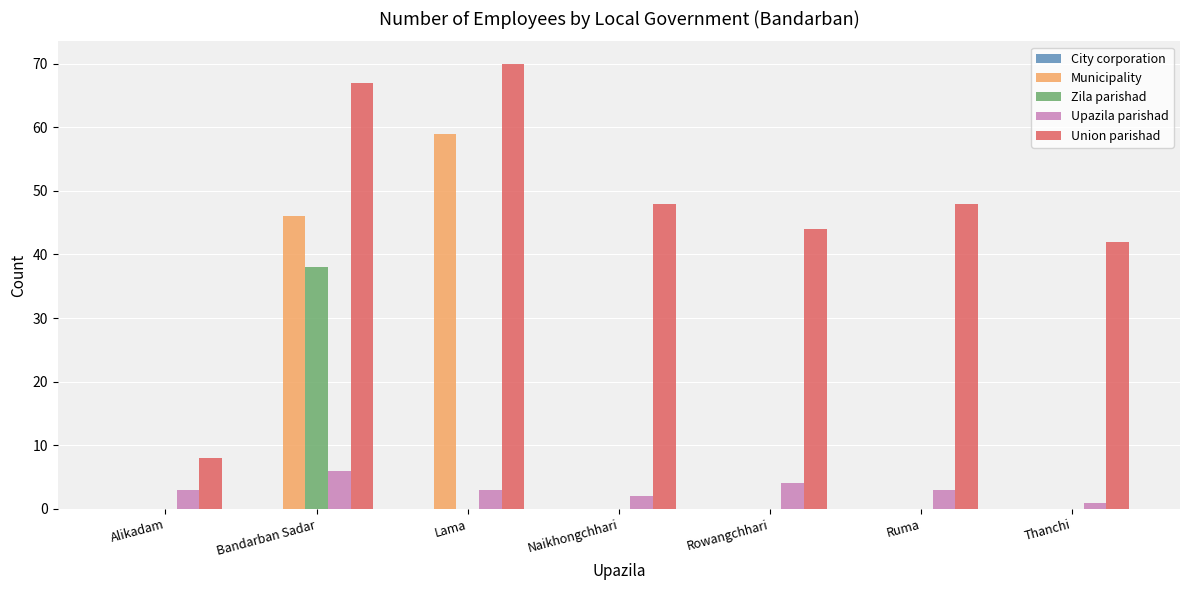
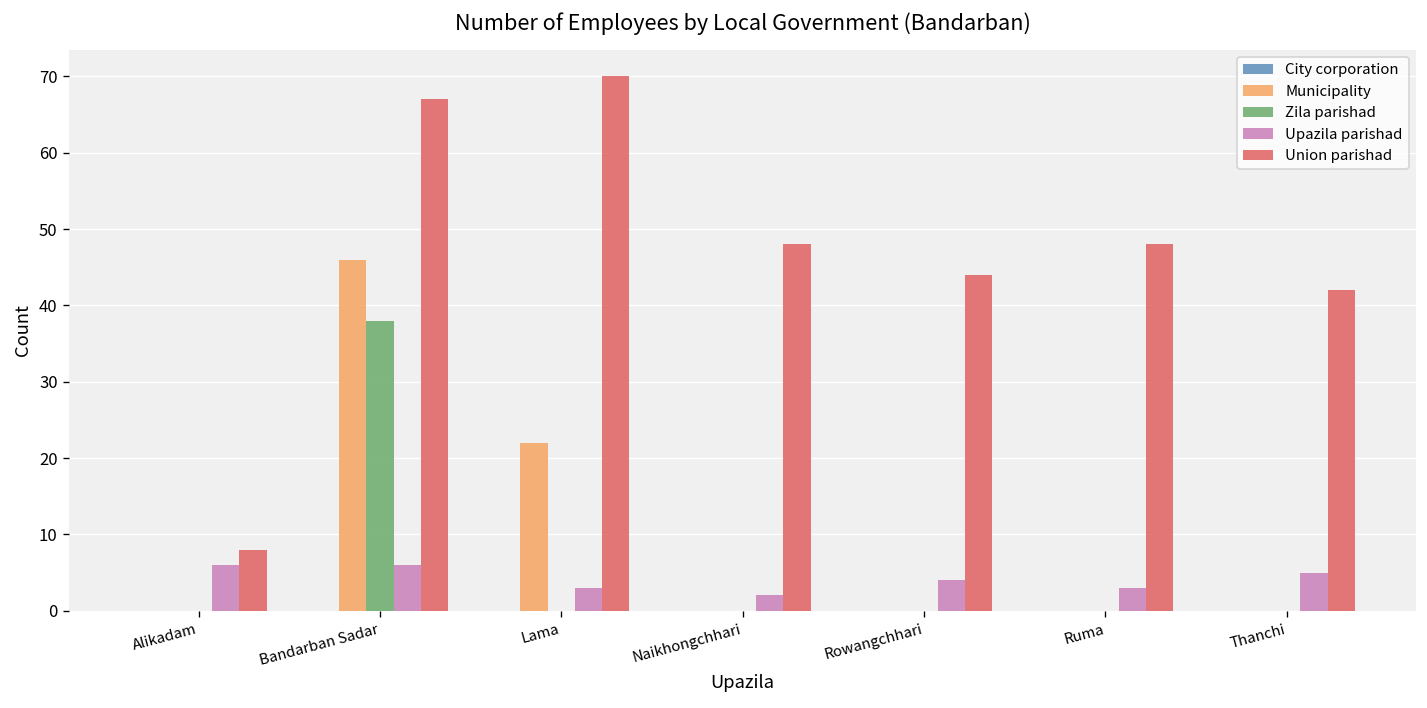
  {
    "City corporation": {
      "Alikadam": 0,
      "Bandarban Sadar": 0,
      "Lama": 0,
      "Naikhongchhari": 0,
      "Rowangchhari": 0,
      "Ruma": 0,
      "Thanchi": 0
    },
    "Municipality": {
      "Alikadam": 0,
      "Bandarban Sadar": 46,
-     "Lama": 59,
+     "Lama": 22,
      "Naikhongchhari": 0,
      "Rowangchhari": 0,
      "Ruma": 0,
      "Thanchi": 0
    },
    "Zila parishad": {
      "Alikadam": 0,
      "Bandarban Sadar": 38,
      "Lama": 0,
      "Naikhongchhari": 0,
      "Rowangchhari": 0,
      "Ruma": 0,
      "Thanchi": 0
    },
    "Upazila parishad": {
-     "Alikadam": 3,
+     "Alikadam": 6,
      "Bandarban Sadar": 6,
      "Lama": 3,
      "Naikhongchhari": 2,
      "Rowangchhari": 4,
      "Ruma": 3,
-     "Thanchi": 1
+     "Thanchi": 5
    },
    "Union parishad": {
      "Alikadam": 8,
      "Bandarban Sadar": 67,
      "Lama": 70,
      "Naikhongchhari": 48,
      "Rowangchhari": 44,
      "Ruma": 48,
      "Thanchi": 42
    }
  }
